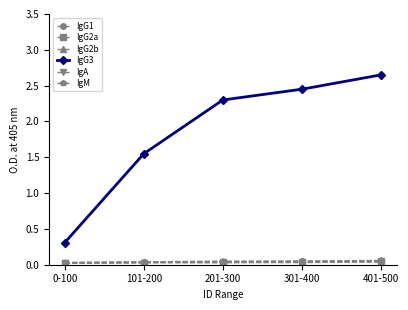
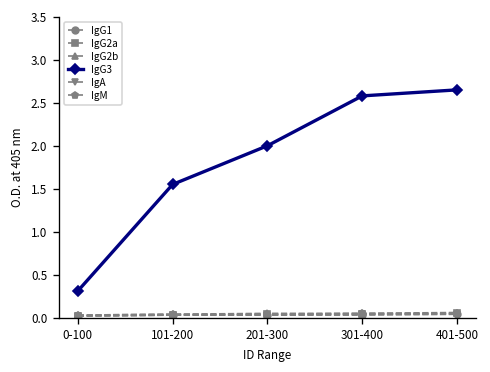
  {
    "IgG3": {
      "0-100": 0.3,
      "101-200": 1.6,
-     "201-300": 2.3,
-     "301-400": 2.5,
+     "201-300": 2.0,
+     "301-400": 2.6,
      "401-500": 2.7
    }
  }
